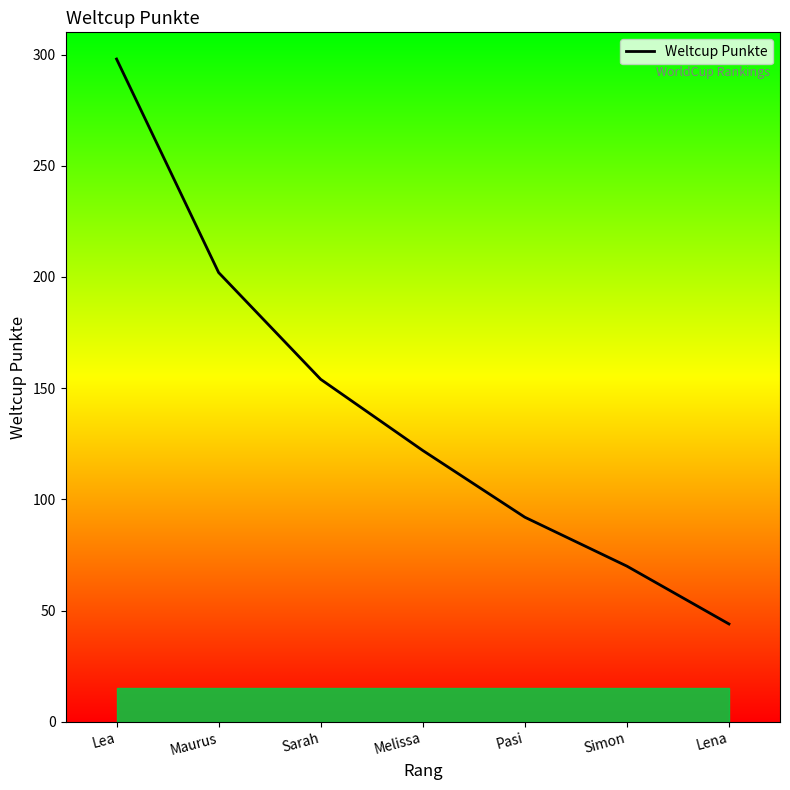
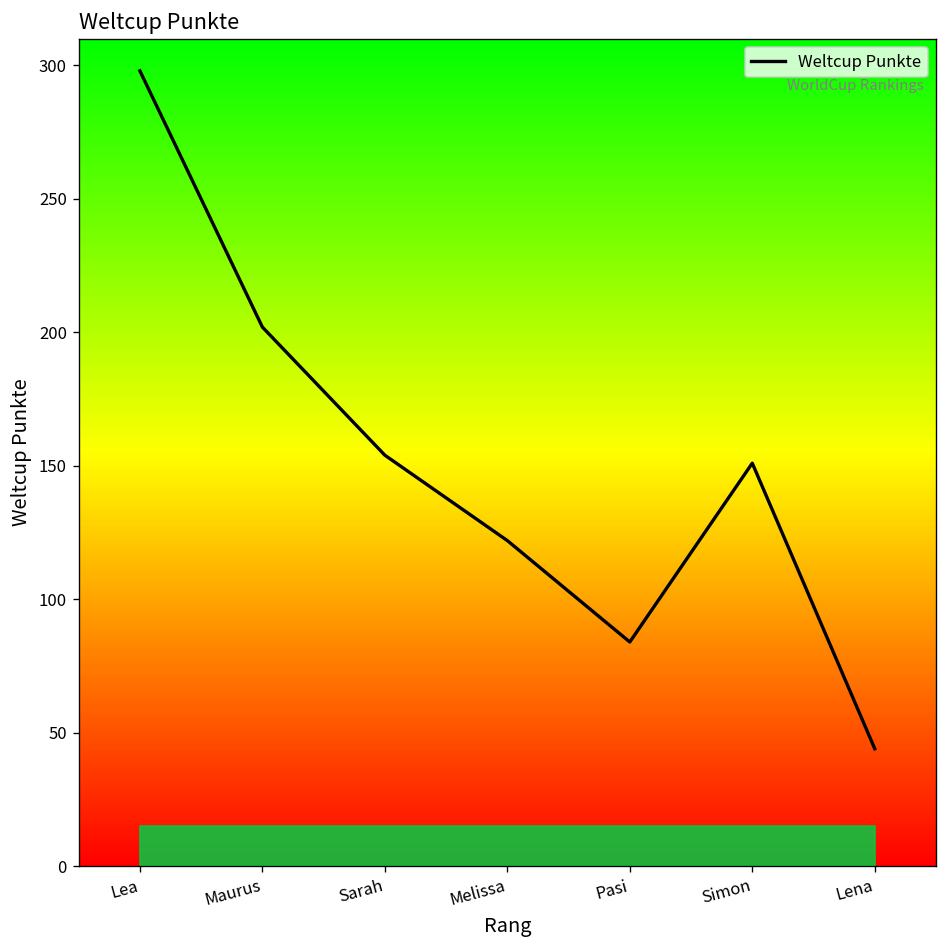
  {
    "Weltcup Punkte": {
      "Lea": 298,
      "Maurus": 202,
      "Sarah": 154,
      "Melissa": 122,
-     "Pasi": 92,
-     "Simon": 70,
+     "Pasi": 84,
+     "Simon": 151,
      "Lena": 44
    }
  }
